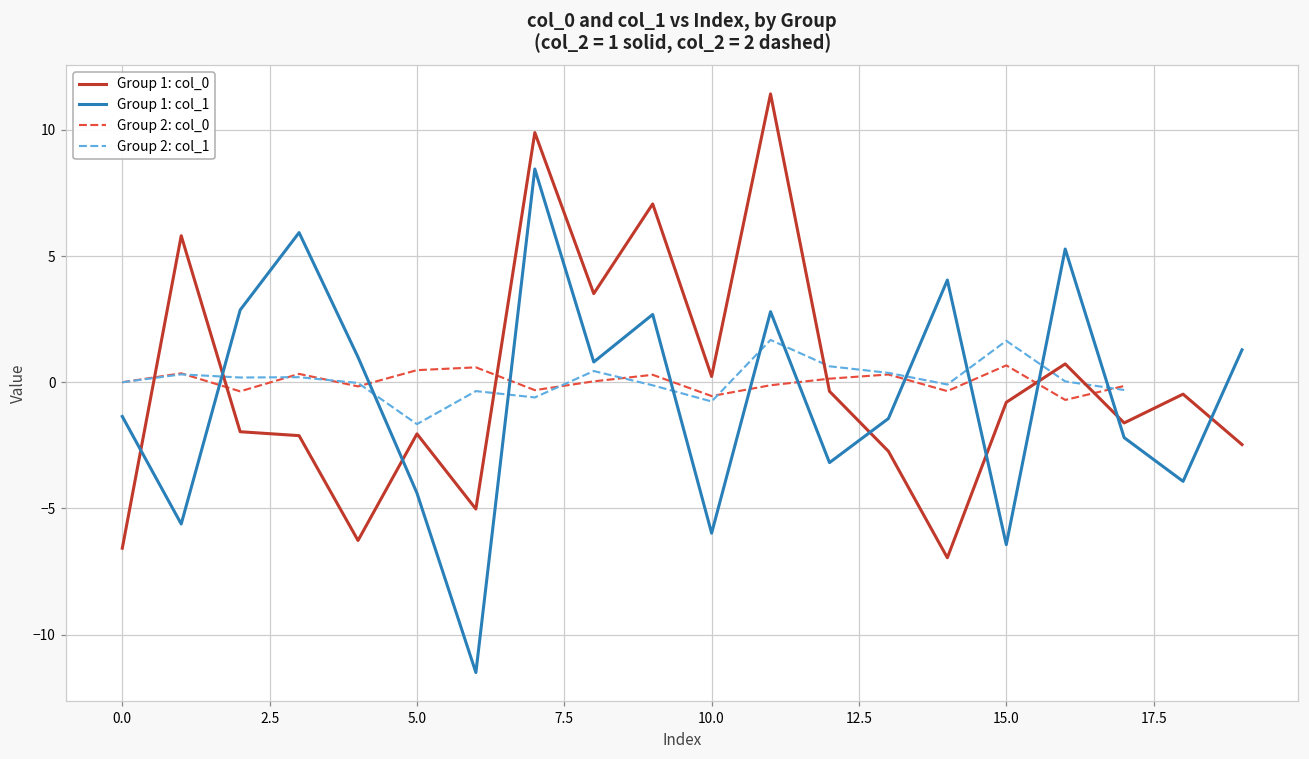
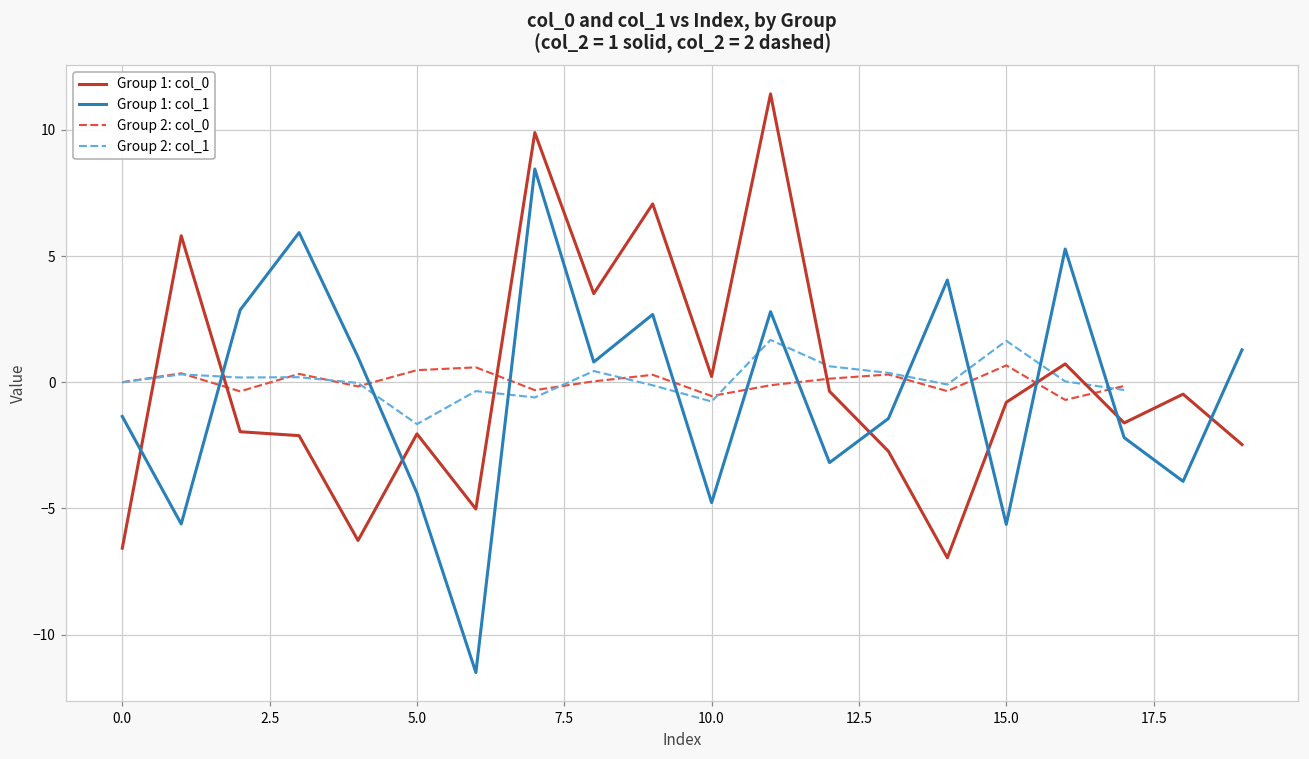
  {
    "Group 1: col_1": {
      "0.0": -1.4,
      "5.0": -4.4,
-     "10.0": -6.0,
-     "15.0": -6.4
+     "10.0": -4.8,
+     "15.0": -5.6
    },
    "Group 2: col_1": {
      "5.0": -1.7,
      "10.0": -0.8,
      "15.0": 1.6
    }
  }
